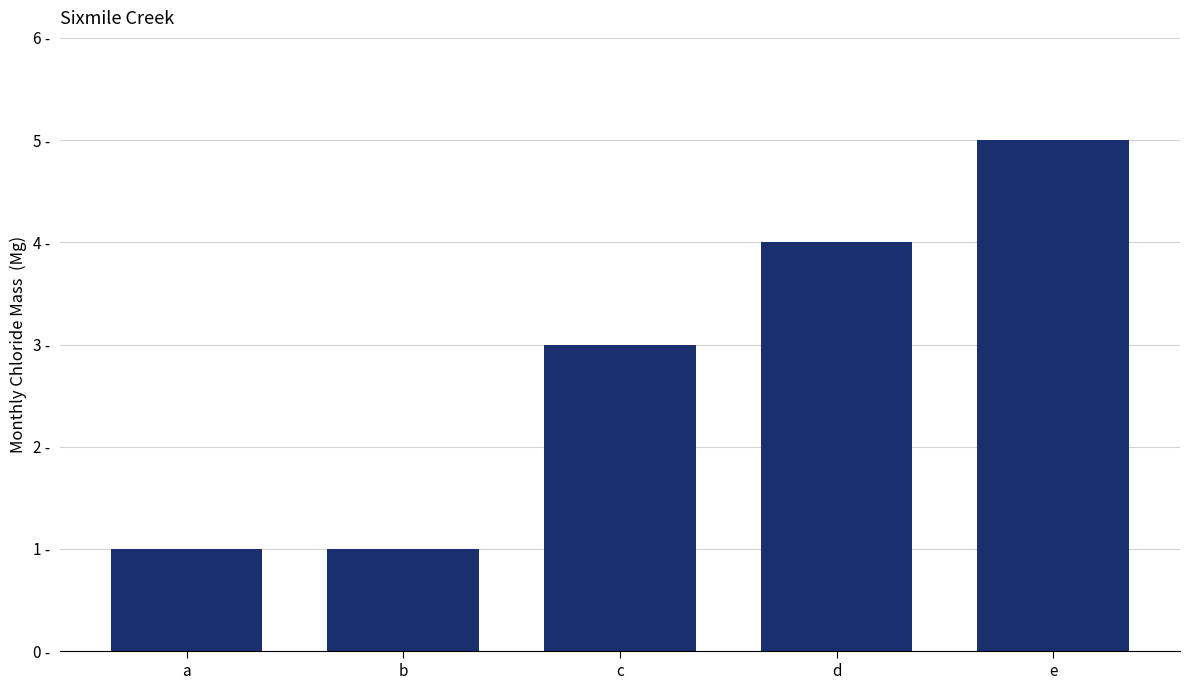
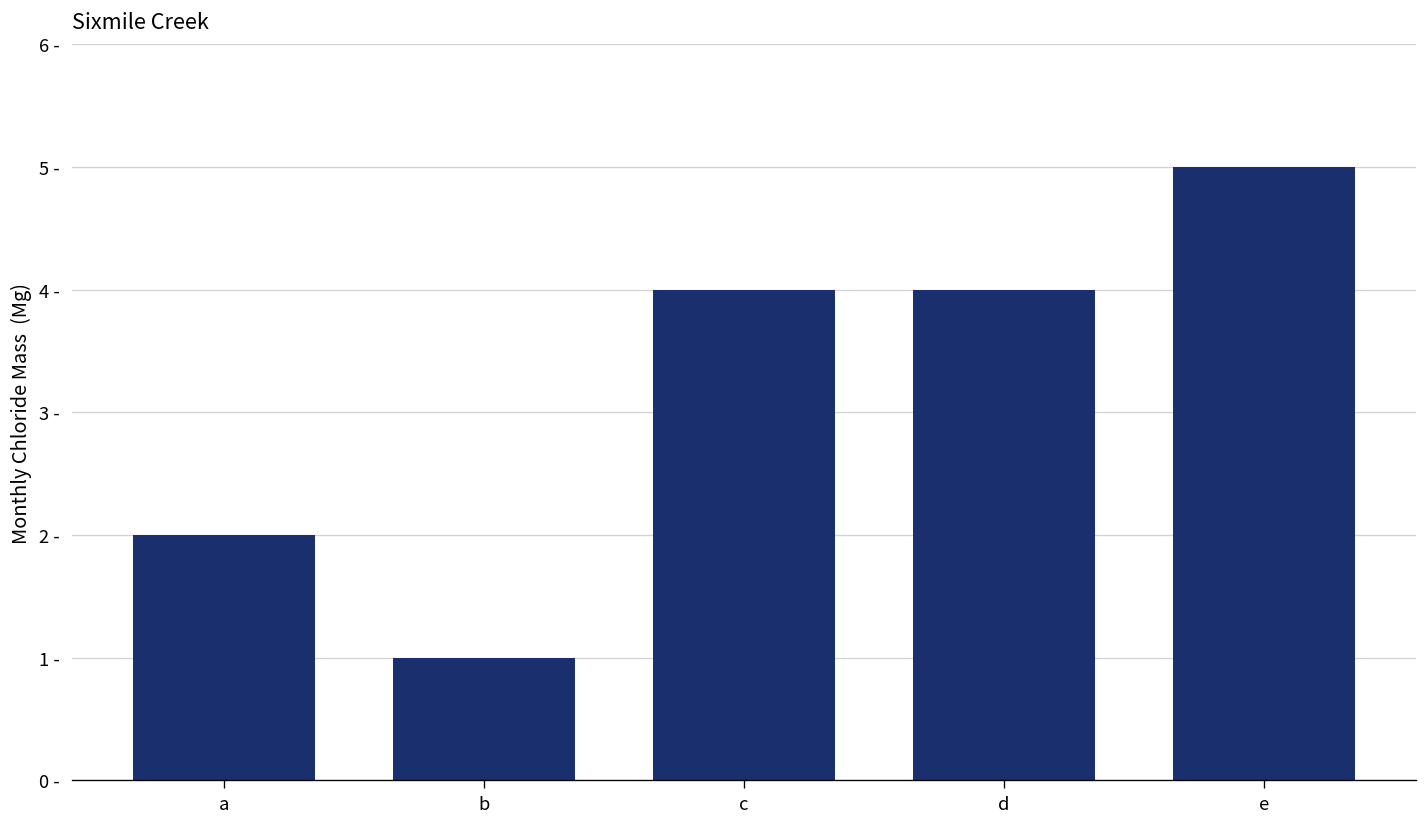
  {
-   "a": "1 -",
+   "a": "2 -",
    "b": "1 -",
-   "c": "3 -",
+   "c": "4 -",
    "d": "4 -",
    "e": "5 -"
  }
